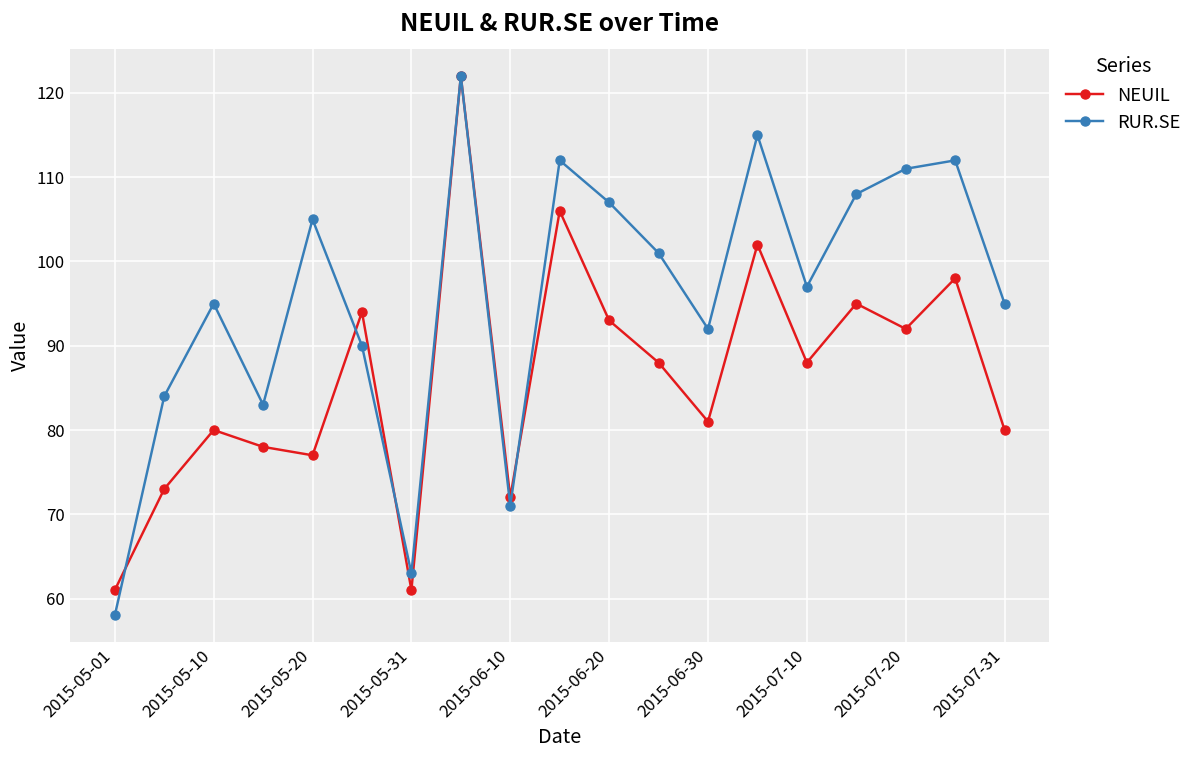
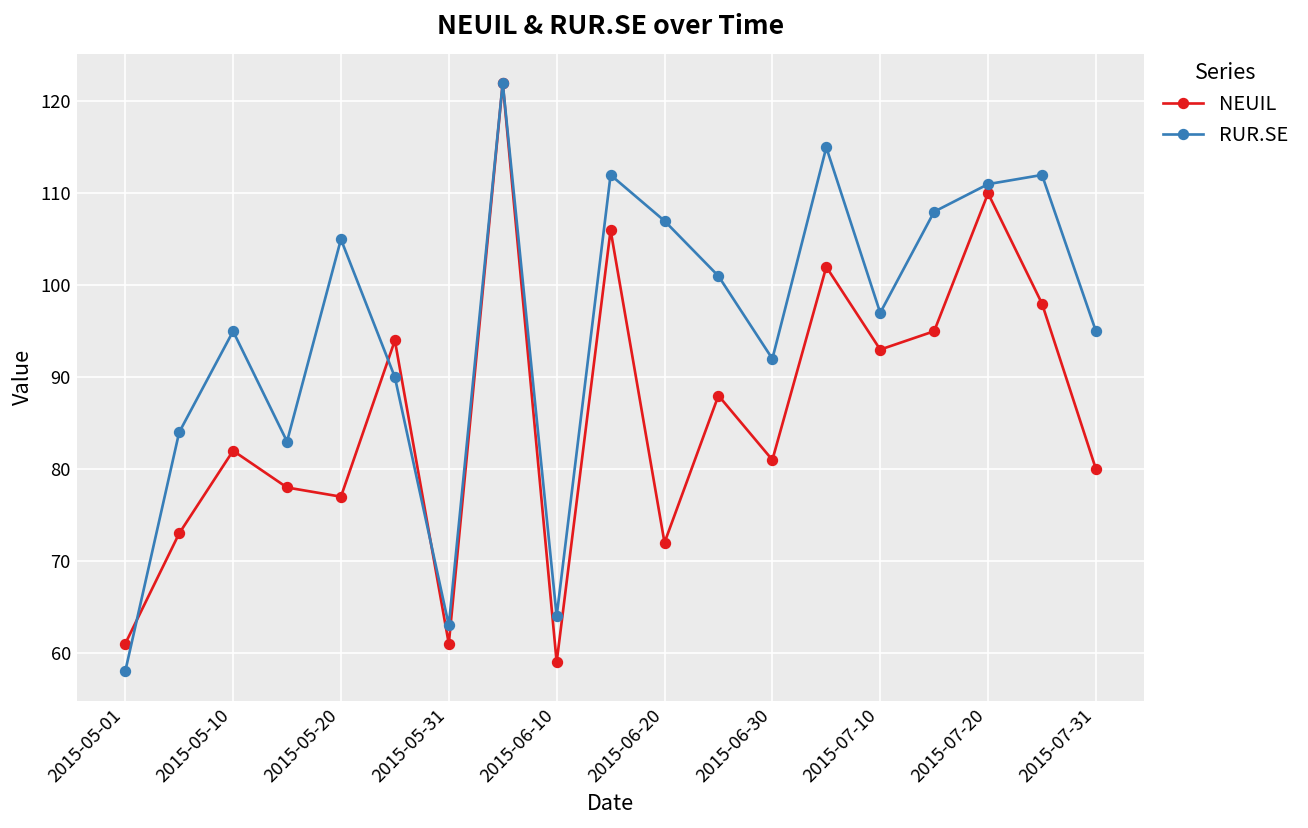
  {
    "NEUIL": {
      "2015-05-01": 61,
-     "2015-05-10": 80,
+     "2015-05-10": 82,
      "2015-05-20": 77,
      "2015-05-31": 61,
-     "2015-06-10": 72,
-     "2015-06-20": 93,
+     "2015-06-10": 59,
+     "2015-06-20": 72,
      "2015-06-30": 81,
-     "2015-07-10": 88,
-     "2015-07-20": 92,
+     "2015-07-10": 93,
+     "2015-07-20": 110,
      "2015-07-31": 80
    },
    "RUR.SE": {
      "2015-05-01": 58,
      "2015-05-10": 95,
      "2015-05-20": 105,
      "2015-05-31": 63,
-     "2015-06-10": 71,
+     "2015-06-10": 64,
      "2015-06-20": 107,
      "2015-06-30": 92,
      "2015-07-10": 97,
      "2015-07-20": 111,
      "2015-07-31": 95
    }
  }
